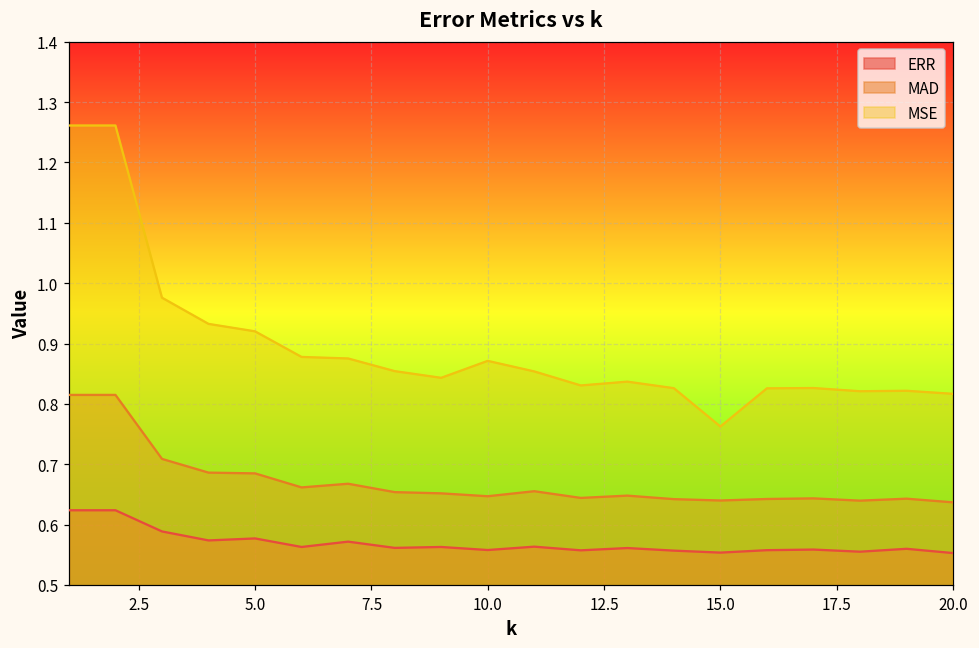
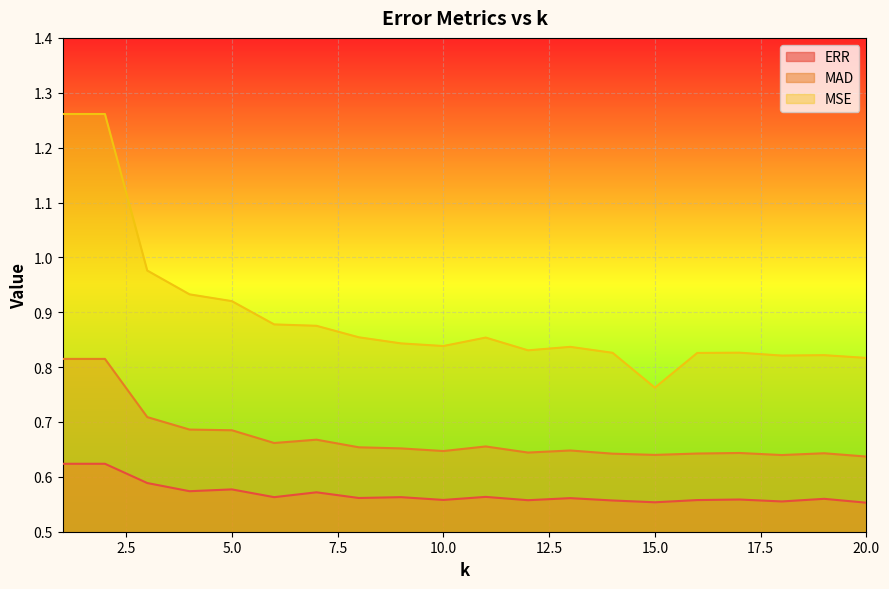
  {
    "MSE": {
      "5.0": 0.92,
-     "10.0": 0.87,
+     "10.0": 0.84,
      "15.0": 0.76,
      "20.0": 0.82
    }
  }
